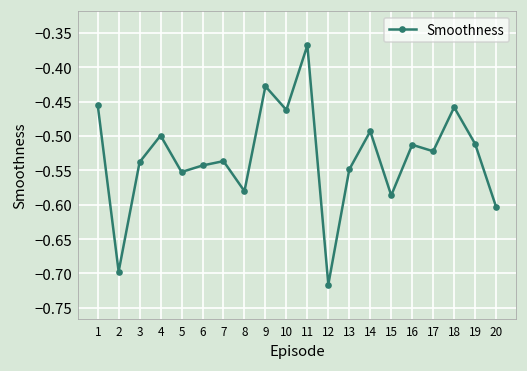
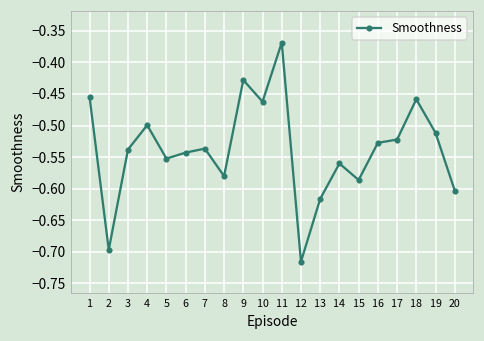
  {
    "1": -0.45,
    "2": -0.70,
    "3": -0.54,
    "4": -0.50,
    "5": -0.55,
    "6": -0.54,
    "7": -0.54,
    "8": -0.58,
    "9": -0.43,
    "10": -0.46,
    "11": -0.37,
    "12": -0.72,
-   "13": -0.55,
-   "14": -0.49,
+   "13": -0.62,
+   "14": -0.56,
    "15": -0.59,
-   "16": -0.51,
+   "16": -0.53,
    "17": -0.52,
    "18": -0.46,
    "19": -0.51,
    "20": -0.60
  }
